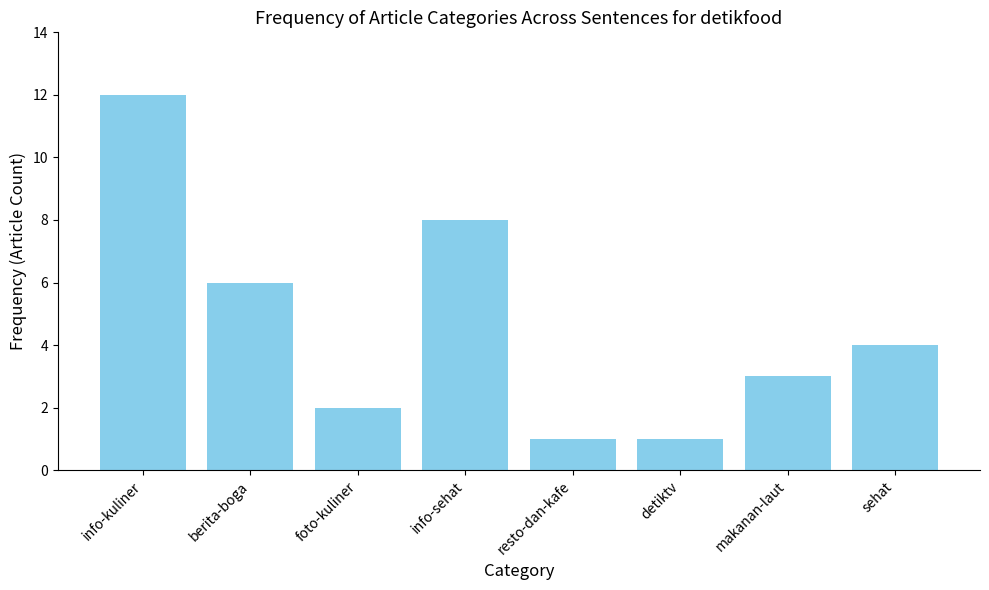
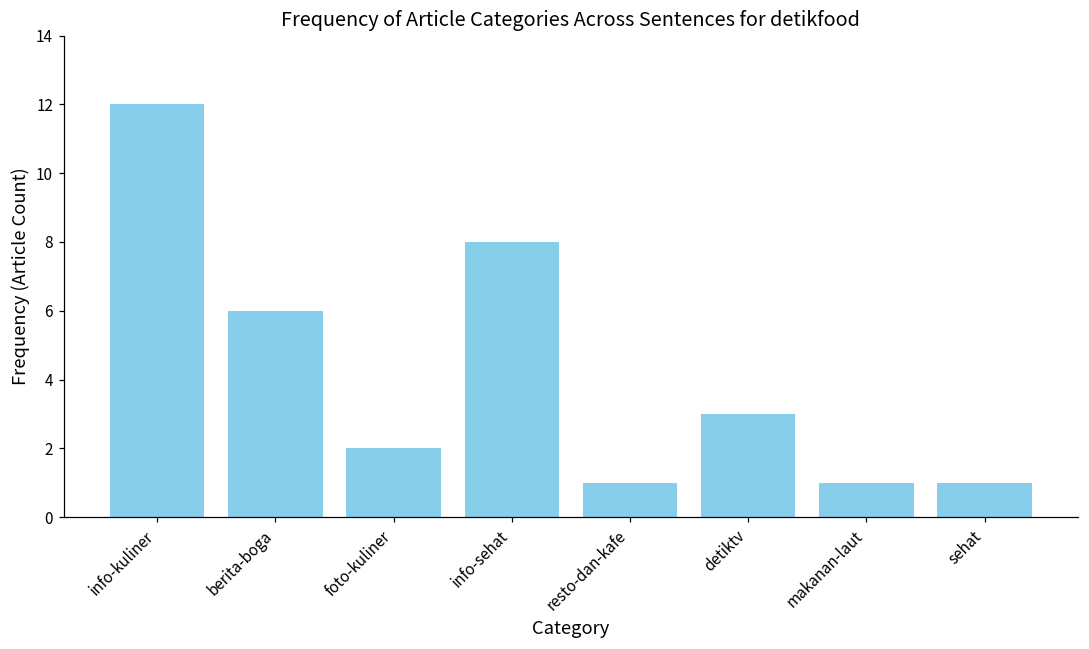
  {
    "info-kuliner": 12,
    "berita-boga": 6,
    "foto-kuliner": 2,
    "info-sehat": 8,
    "resto-dan-kafe": 1,
-   "detiktv": 1,
-   "makanan-laut": 3,
-   "sehat": 4
+   "detiktv": 3,
+   "makanan-laut": 1,
+   "sehat": 1
  }
